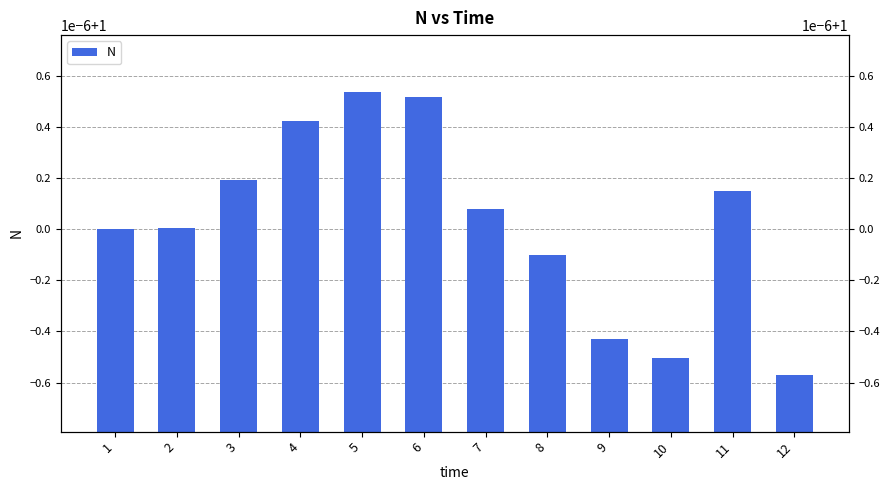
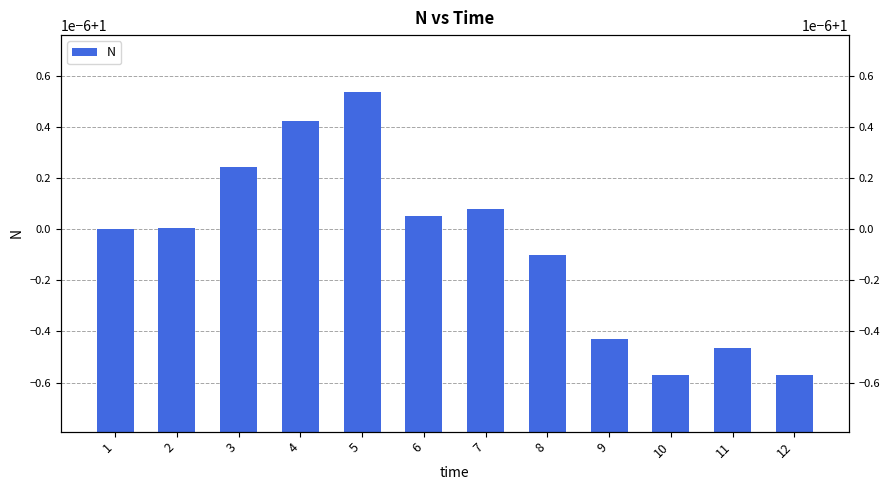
  {
    "1": 1.00000000,
    "2": 1.00000000,
-   "3": 1.00000019,
+   "3": 1.00000024,
    "4": 1.00000042,
    "5": 1.00000054,
-   "6": 1.00000052,
+   "6": 1.00000005,
    "7": 1.00000008,
    "8": 0.99999990,
    "9": 0.99999957,
-   "10": 0.99999950,
-   "11": 1.00000015,
+   "10": 0.99999943,
+   "11": 0.99999953,
    "12": 0.99999943
  }
